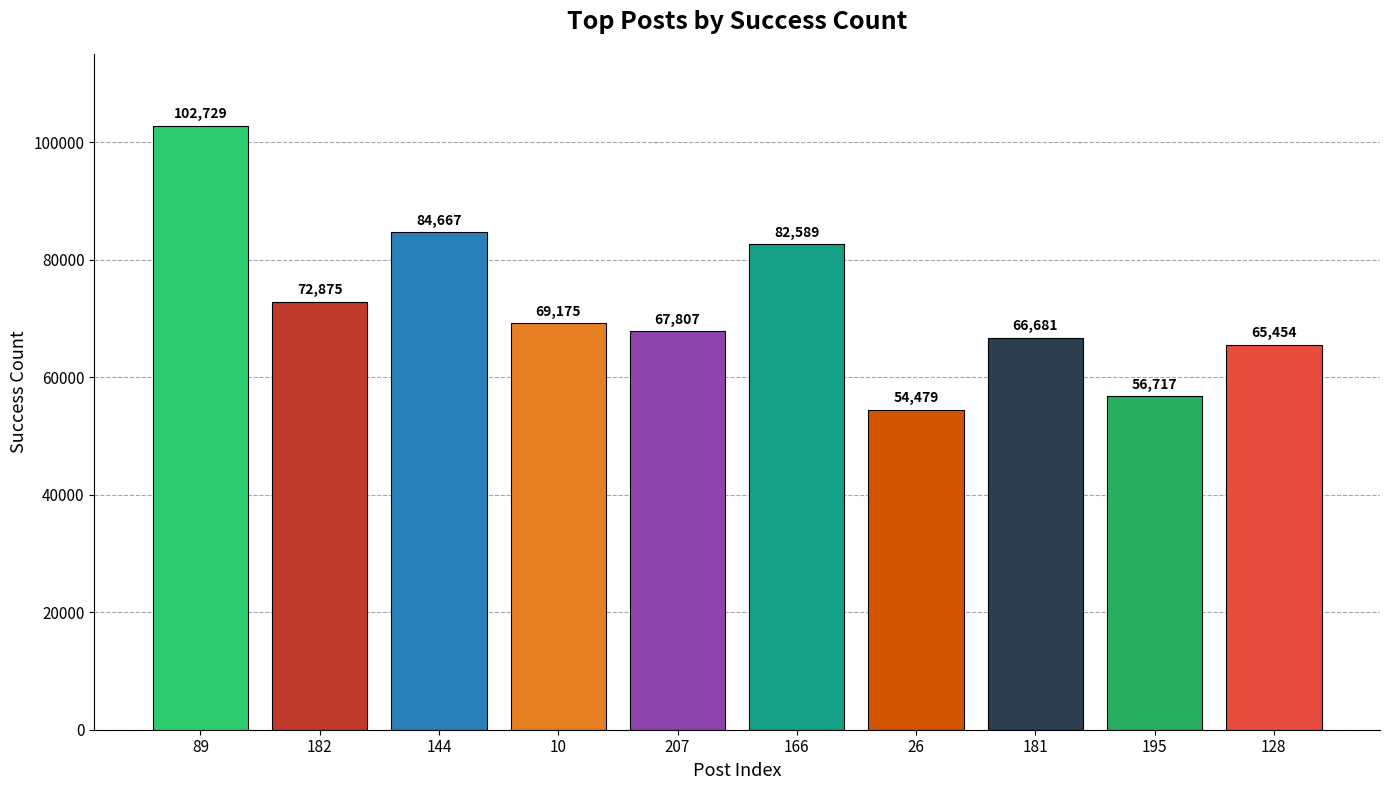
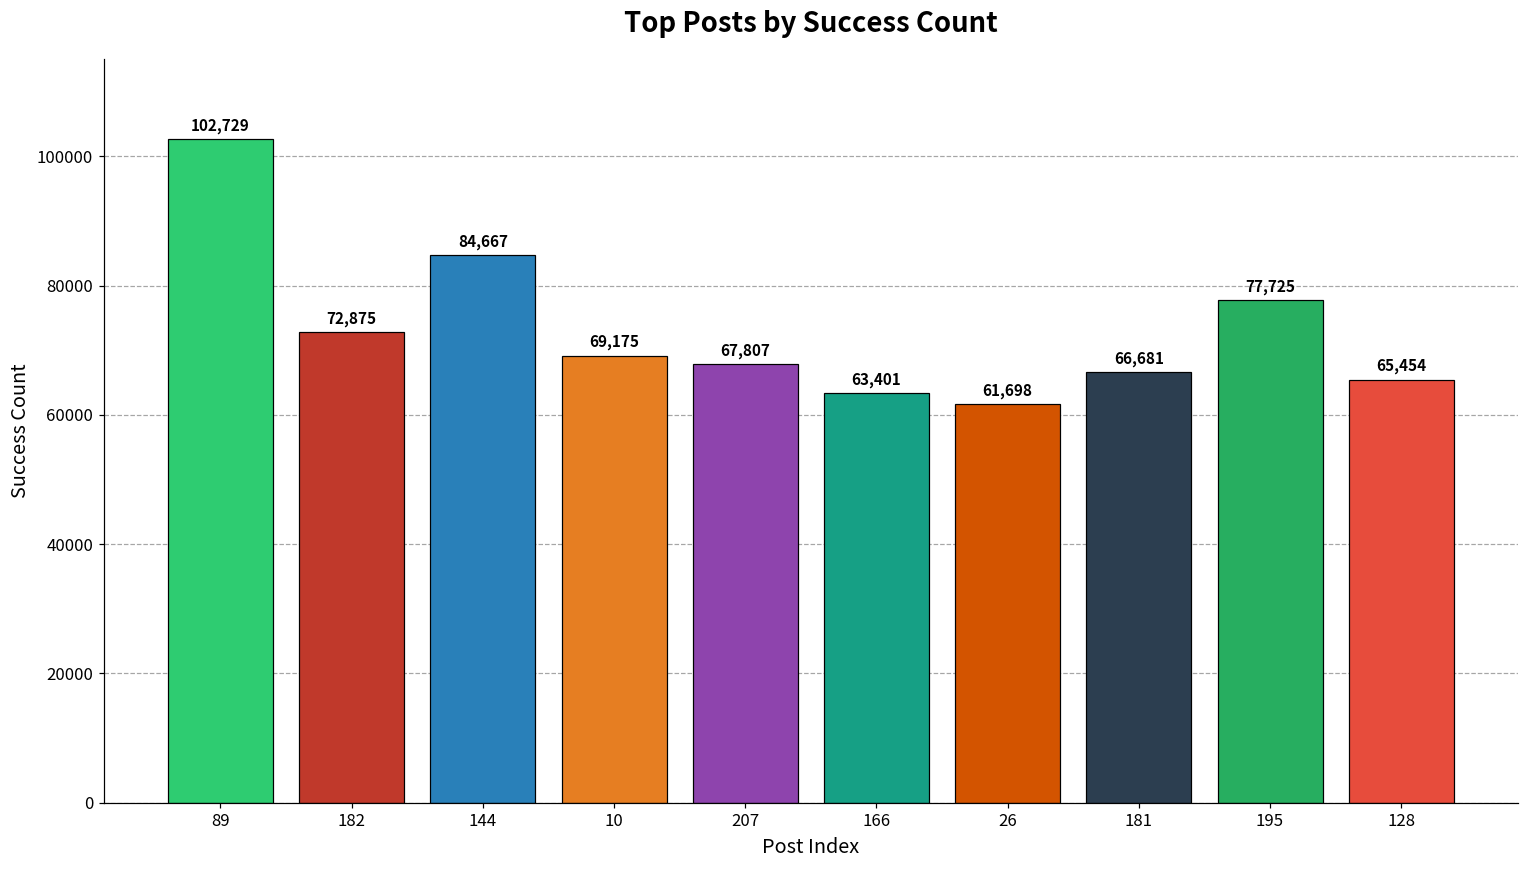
  {
    "89": "102,729",
    "182": "72,875",
    "144": "84,667",
    "10": "69,175",
    "207": "67,807",
-   "166": "82,589",
-   "26": "54,479",
+   "166": "63,401",
+   "26": "61,698",
    "181": "66,681",
-   "195": "56,717",
+   "195": "77,725",
    "128": "65,454"
  }
